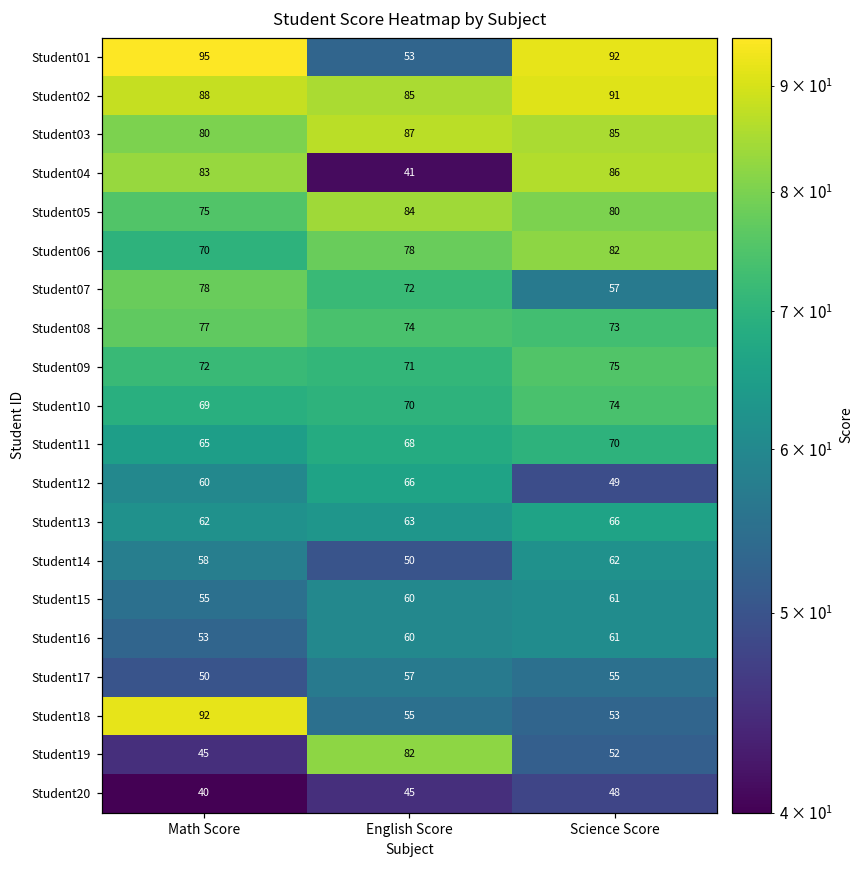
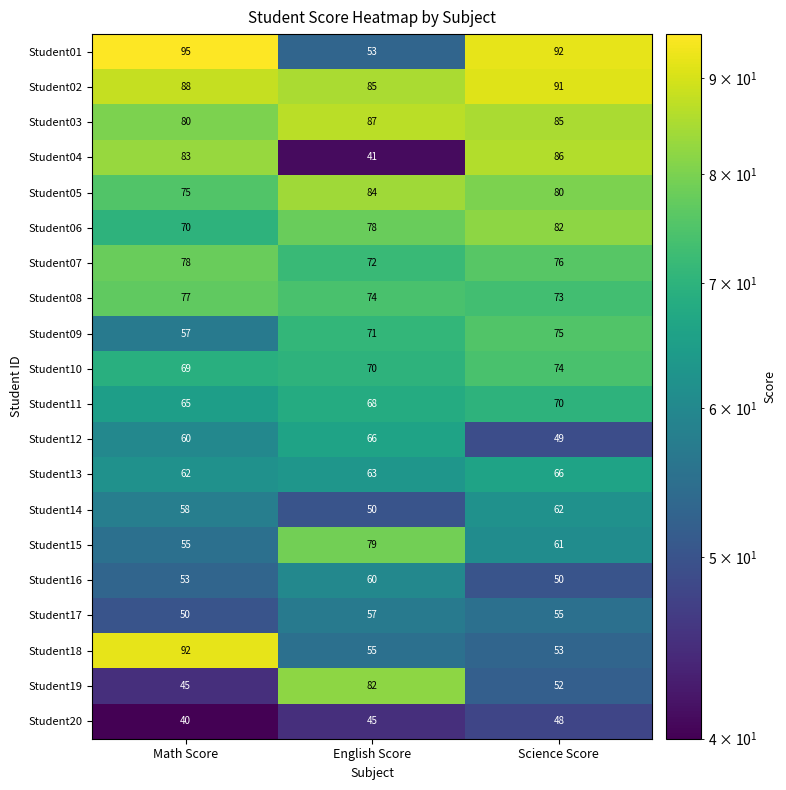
  {
    "Student01": {
      "Math Score": 95,
      "English Score": 53,
      "Science Score": 92
    },
    "Student02": {
      "Math Score": 88,
      "English Score": 85,
      "Science Score": 91
    },
    "Student03": {
      "Math Score": 80,
      "English Score": 87,
      "Science Score": 85
    },
    "Student04": {
      "Math Score": 83,
      "English Score": 41,
      "Science Score": 86
    },
    "Student05": {
      "Math Score": 75,
      "English Score": 84,
      "Science Score": 80
    },
    "Student06": {
      "Math Score": 70,
      "English Score": 78,
      "Science Score": 82
    },
    "Student07": {
      "Math Score": 78,
      "English Score": 72,
-     "Science Score": 57
+     "Science Score": 76
    },
    "Student08": {
      "Math Score": 77,
      "English Score": 74,
      "Science Score": 73
    },
    "Student09": {
-     "Math Score": 72,
+     "Math Score": 57,
      "English Score": 71,
      "Science Score": 75
    },
    "Student10": {
      "Math Score": 69,
      "English Score": 70,
      "Science Score": 74
    },
    "Student11": {
      "Math Score": 65,
      "English Score": 68,
      "Science Score": 70
    },
    "Student12": {
      "Math Score": 60,
      "English Score": 66,
      "Science Score": 49
    },
    "Student13": {
      "Math Score": 62,
      "English Score": 63,
      "Science Score": 66
    },
    "Student14": {
      "Math Score": 58,
      "English Score": 50,
      "Science Score": 62
    },
    "Student15": {
      "Math Score": 55,
-     "English Score": 60,
+     "English Score": 79,
      "Science Score": 61
    },
    "Student16": {
      "Math Score": 53,
      "English Score": 60,
-     "Science Score": 61
+     "Science Score": 50
    },
    "Student17": {
      "Math Score": 50,
      "English Score": 57,
      "Science Score": 55
    },
    "Student18": {
      "Math Score": 92,
      "English Score": 55,
      "Science Score": 53
    },
    "Student19": {
      "Math Score": 45,
      "English Score": 82,
      "Science Score": 52
    },
    "Student20": {
      "Math Score": 40,
      "English Score": 45,
      "Science Score": 48
    }
  }
